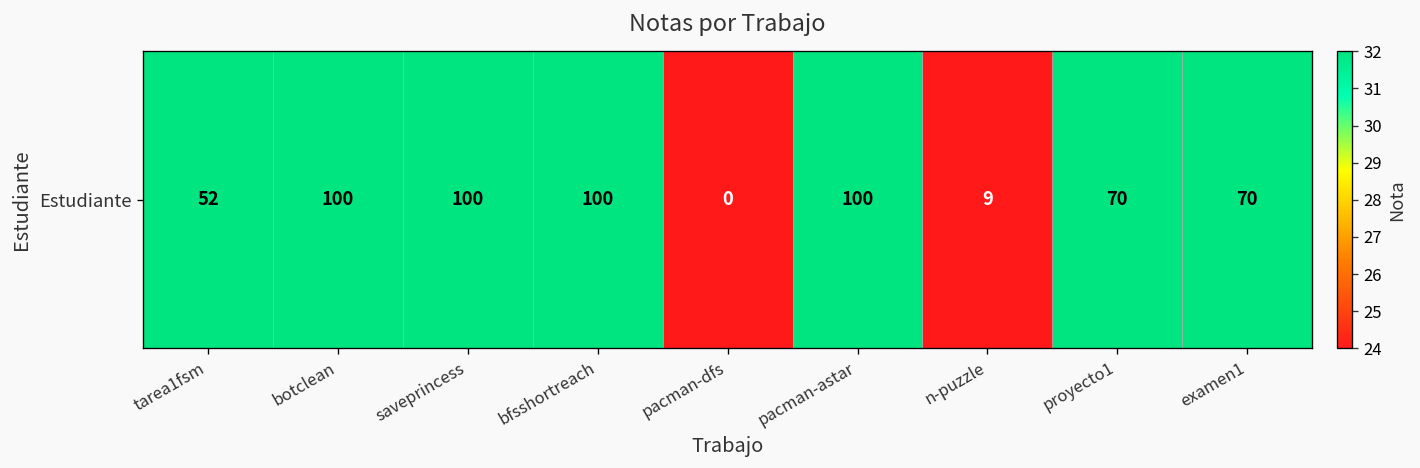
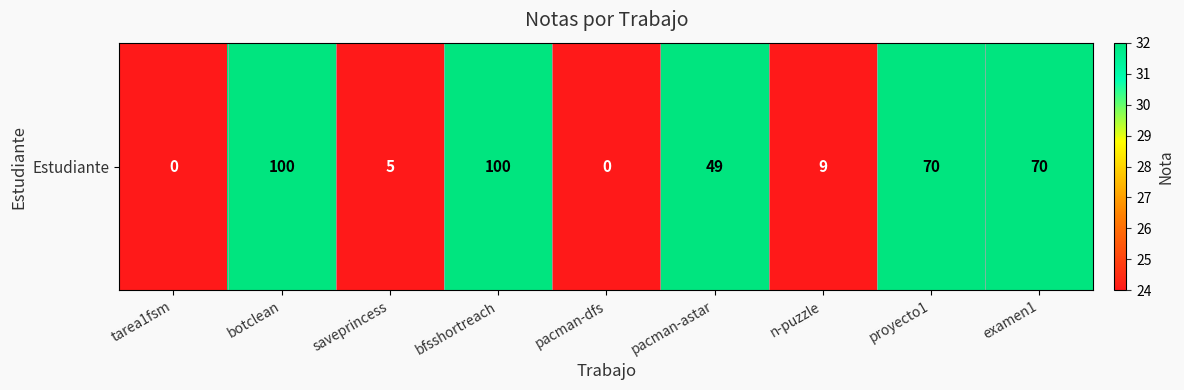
  {
    "Estudiante": {
-     "tarea1fsm": 52,
+     "tarea1fsm": 0,
      "botclean": 100,
-     "saveprincess": 100,
+     "saveprincess": 5,
      "bfsshortreach": 100,
      "pacman-dfs": 0,
-     "pacman-astar": 100,
+     "pacman-astar": 49,
      "n-puzzle": 9,
      "proyecto1": 70,
      "examen1": 70
    }
  }
